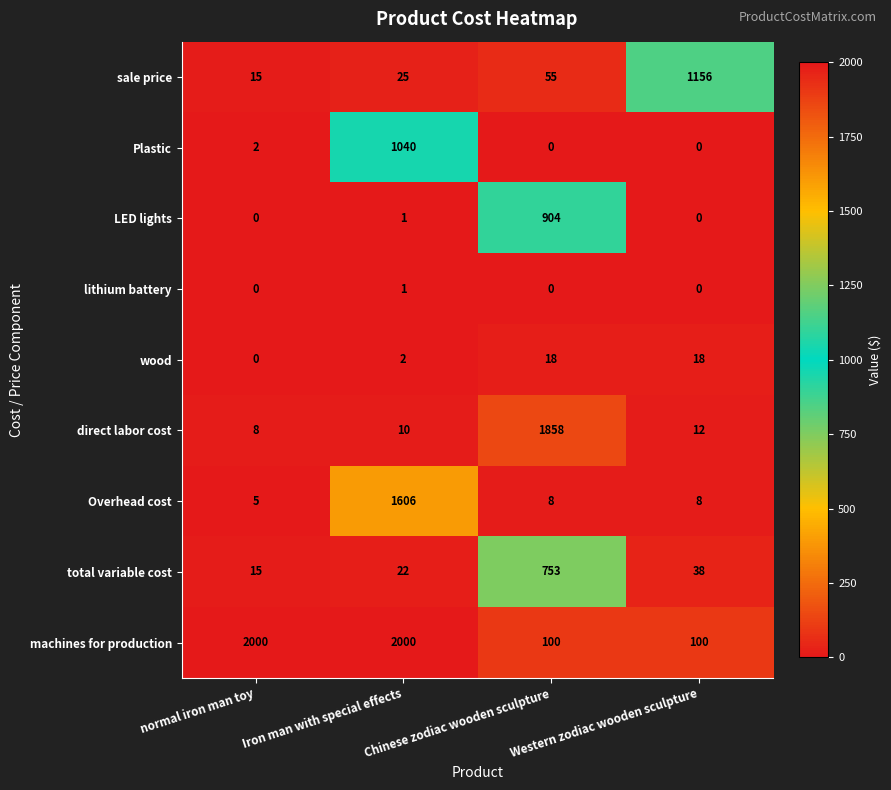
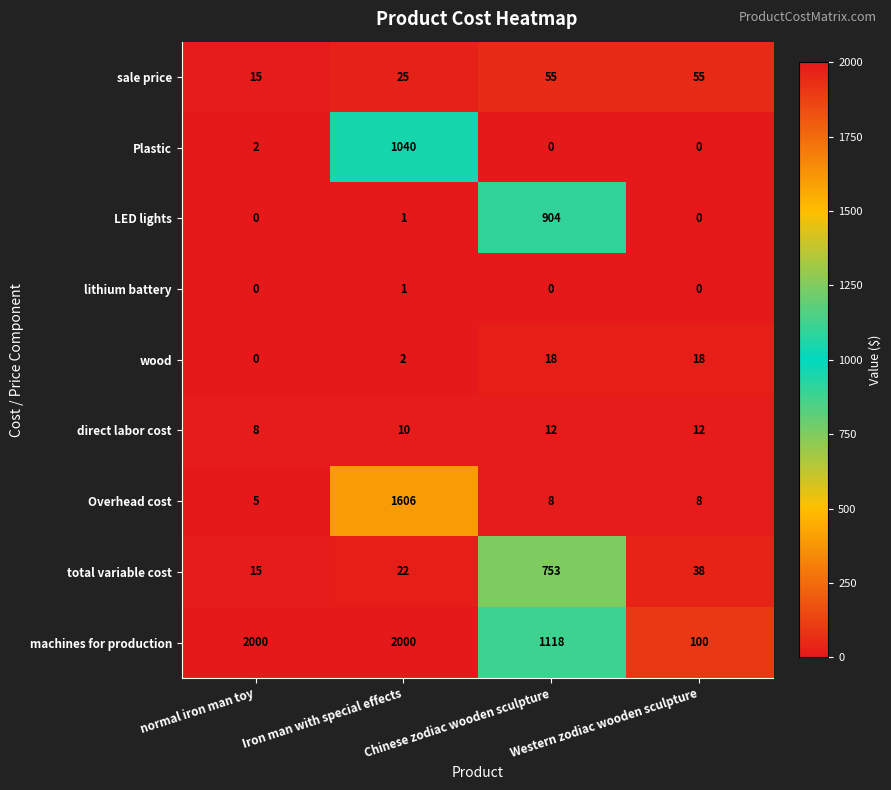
  {
    "sale price": {
      "normal iron man toy": 15,
      "Iron man with special effects": 25,
      "Chinese zodiac wooden sculpture": 55,
-     "Western zodiac wooden sculpture": 1156
+     "Western zodiac wooden sculpture": 55
    },
    "Plastic": {
      "normal iron man toy": 2,
      "Iron man with special effects": 1040,
      "Chinese zodiac wooden sculpture": 0,
      "Western zodiac wooden sculpture": 0
    },
    "LED lights": {
      "normal iron man toy": 0,
      "Iron man with special effects": 1,
      "Chinese zodiac wooden sculpture": 904,
      "Western zodiac wooden sculpture": 0
    },
    "lithium battery": {
      "normal iron man toy": 0,
      "Iron man with special effects": 1,
      "Chinese zodiac wooden sculpture": 0,
      "Western zodiac wooden sculpture": 0
    },
    "wood": {
      "normal iron man toy": 0,
      "Iron man with special effects": 2,
      "Chinese zodiac wooden sculpture": 18,
      "Western zodiac wooden sculpture": 18
    },
    "direct labor cost": {
      "normal iron man toy": 8,
      "Iron man with special effects": 10,
-     "Chinese zodiac wooden sculpture": 1858,
+     "Chinese zodiac wooden sculpture": 12,
      "Western zodiac wooden sculpture": 12
    },
    "Overhead cost": {
      "normal iron man toy": 5,
      "Iron man with special effects": 1606,
      "Chinese zodiac wooden sculpture": 8,
      "Western zodiac wooden sculpture": 8
    },
    "total variable cost": {
      "normal iron man toy": 15,
      "Iron man with special effects": 22,
      "Chinese zodiac wooden sculpture": 753,
      "Western zodiac wooden sculpture": 38
    },
    "machines for production": {
      "normal iron man toy": 2000,
      "Iron man with special effects": 2000,
-     "Chinese zodiac wooden sculpture": 100,
+     "Chinese zodiac wooden sculpture": 1118,
      "Western zodiac wooden sculpture": 100
    }
  }
